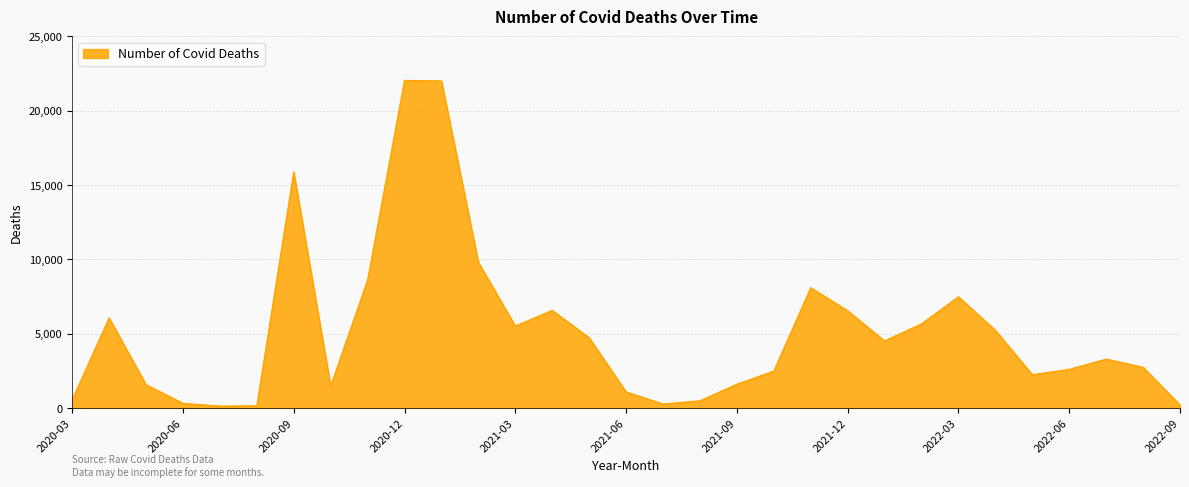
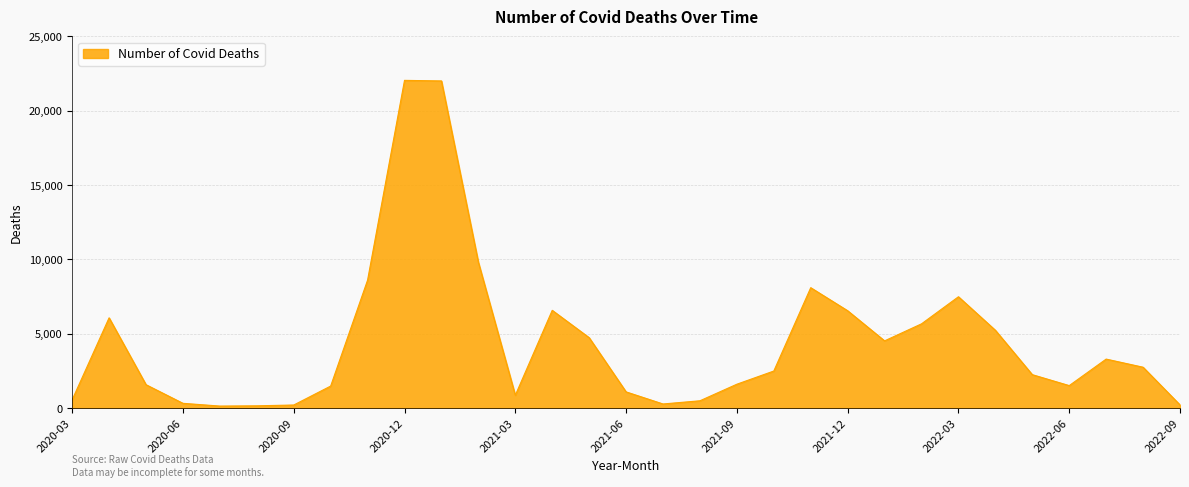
  {
    "2020-03": "600",
    "2020-06": "300",
-   "2020-09": "15,900",
+   "2020-09": "200",
    "2020-12": "22,000",
-   "2021-03": "5,500",
+   "2021-03": "900",
    "2021-06": "1,100",
    "2021-09": "1,600",
    "2021-12": "6,500",
    "2022-03": "7,500",
-   "2022-06": "2,600",
+   "2022-06": "1,500",
    "2022-09": "200"
  }
